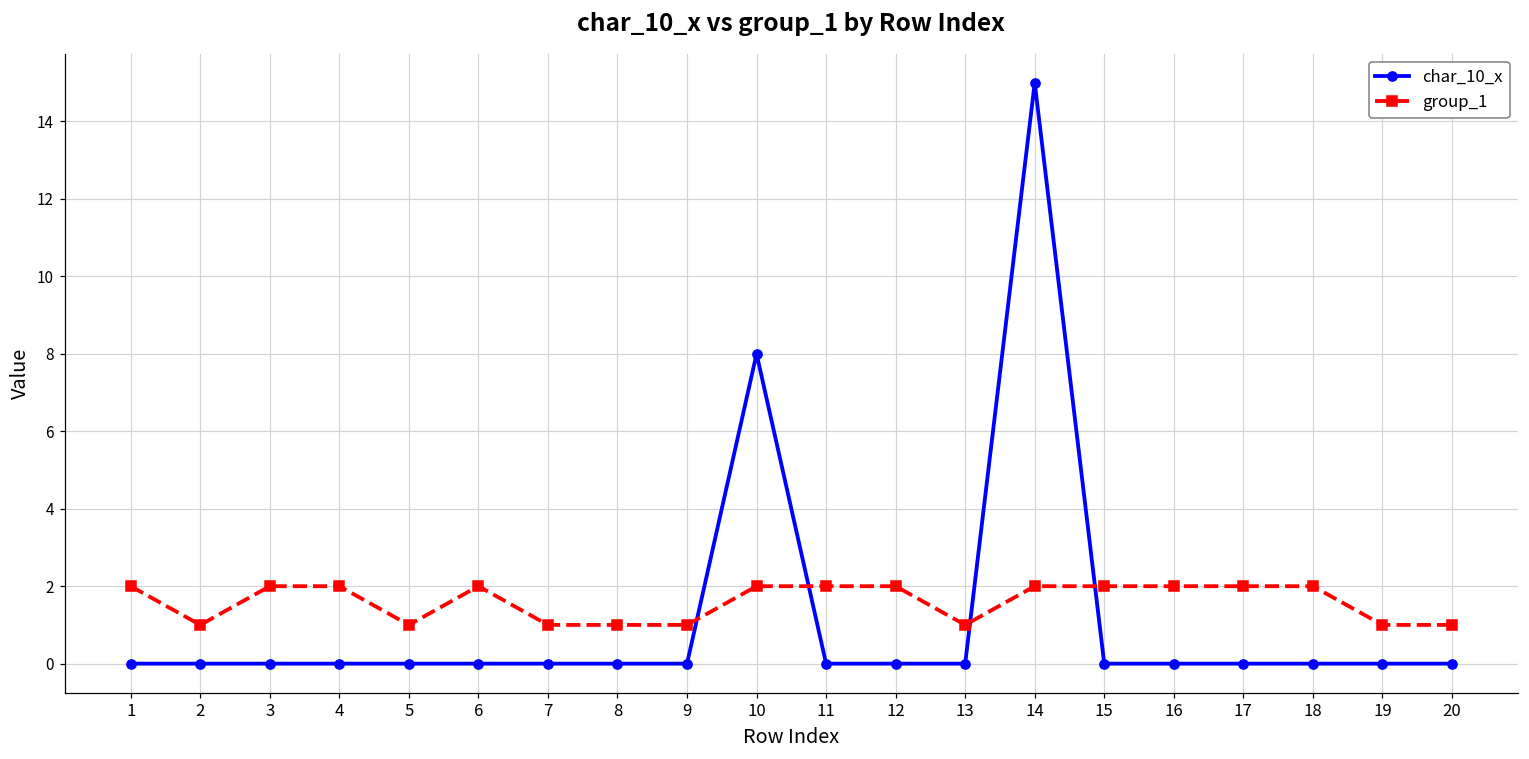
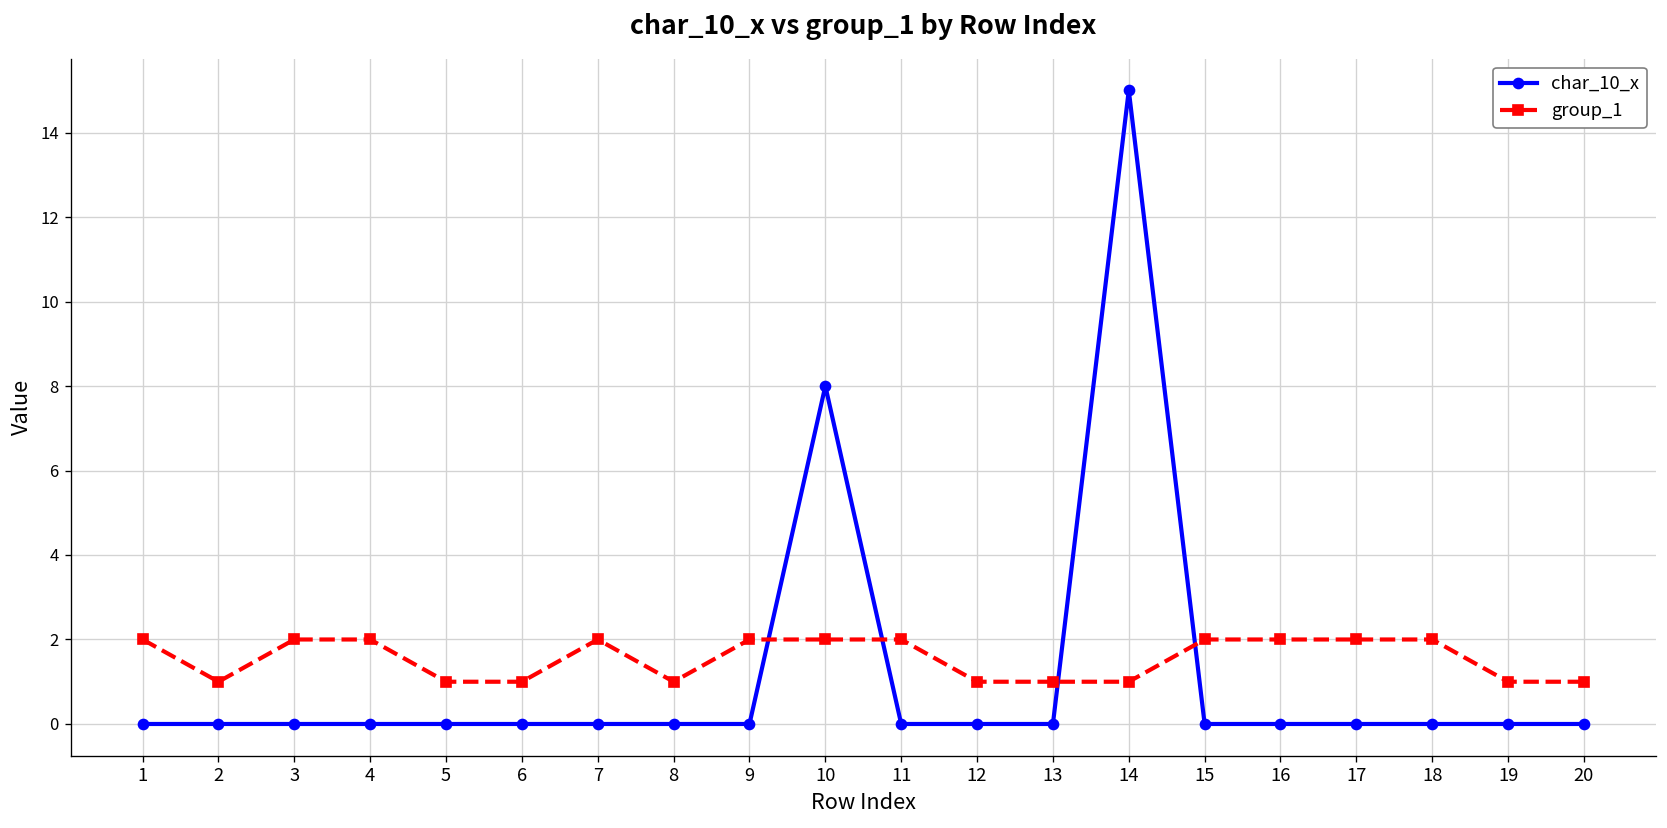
  {
    "char_10_x": {
      "1": 0,
      "2": 0,
      "3": 0,
      "4": 0,
      "5": 0,
      "6": 0,
      "7": 0,
      "8": 0,
      "9": 0,
      "10": 8,
      "11": 0,
      "12": 0,
      "13": 0,
      "14": 15,
      "15": 0,
      "16": 0,
      "17": 0,
      "18": 0,
      "19": 0,
      "20": 0
    },
    "group_1": {
      "1": 2,
      "2": 1,
      "3": 2,
      "4": 2,
      "5": 1,
-     "6": 2,
-     "7": 1,
+     "6": 1,
+     "7": 2,
      "8": 1,
-     "9": 1,
+     "9": 2,
      "10": 2,
      "11": 2,
-     "12": 2,
+     "12": 1,
      "13": 1,
-     "14": 2,
+     "14": 1,
      "15": 2,
      "16": 2,
      "17": 2,
      "18": 2,
      "19": 1,
      "20": 1
    }
  }
